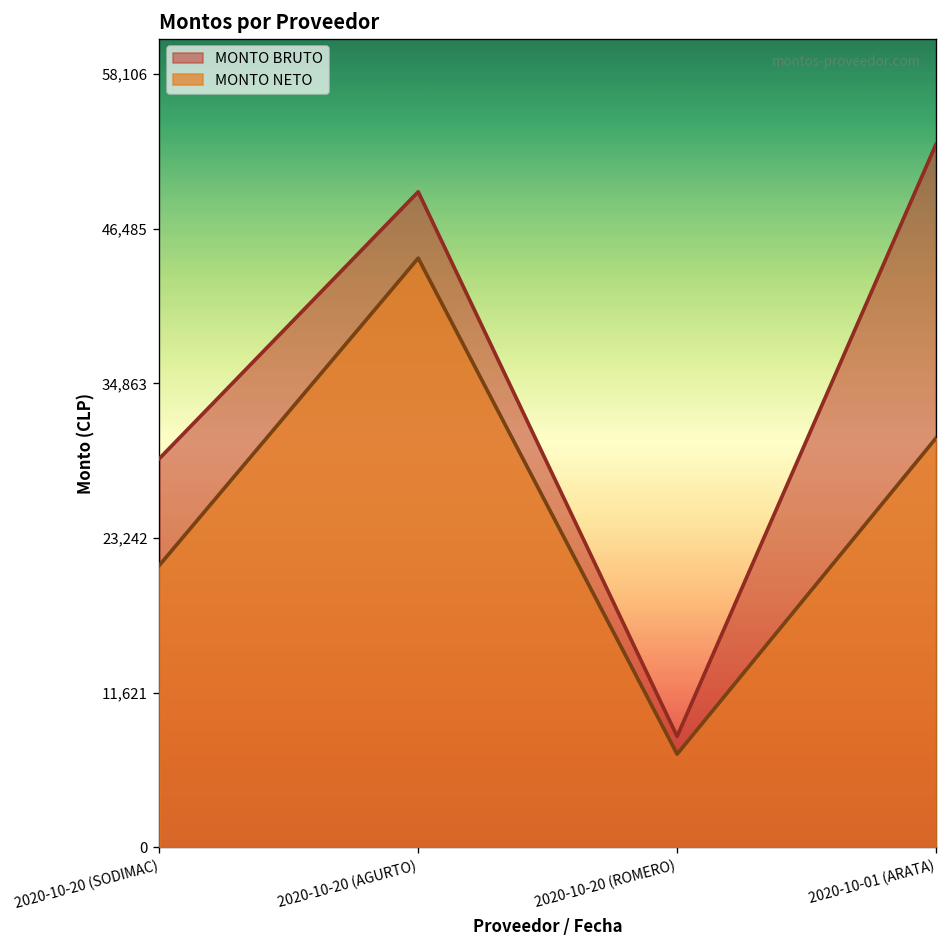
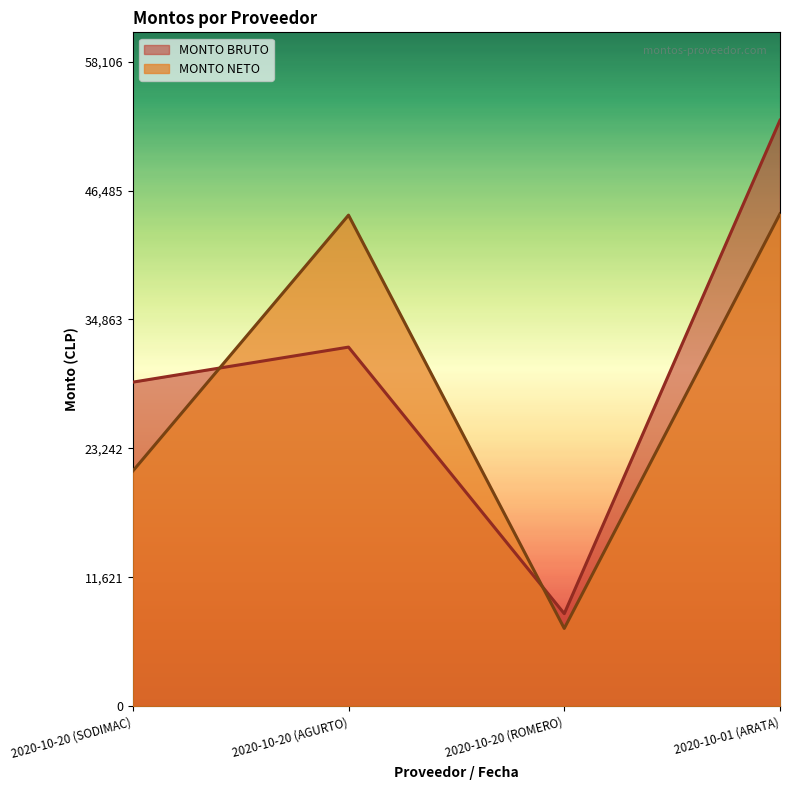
  {
    "MONTO BRUTO": {
      "2020-10-20 (SODIMAC)": "29,200",
-     "2020-10-20 (AGURTO)": "49,300",
+     "2020-10-20 (AGURTO)": "32,400",
      "2020-10-20 (ROMERO)": "8,300",
      "2020-10-01 (ARATA)": "52,800"
    },
    "MONTO NETO": {
      "2020-10-20 (SODIMAC)": "21,200",
      "2020-10-20 (AGURTO)": "44,300",
      "2020-10-20 (ROMERO)": "7,000",
-     "2020-10-01 (ARATA)": "30,800"
+     "2020-10-01 (ARATA)": "44,400"
    }
  }
